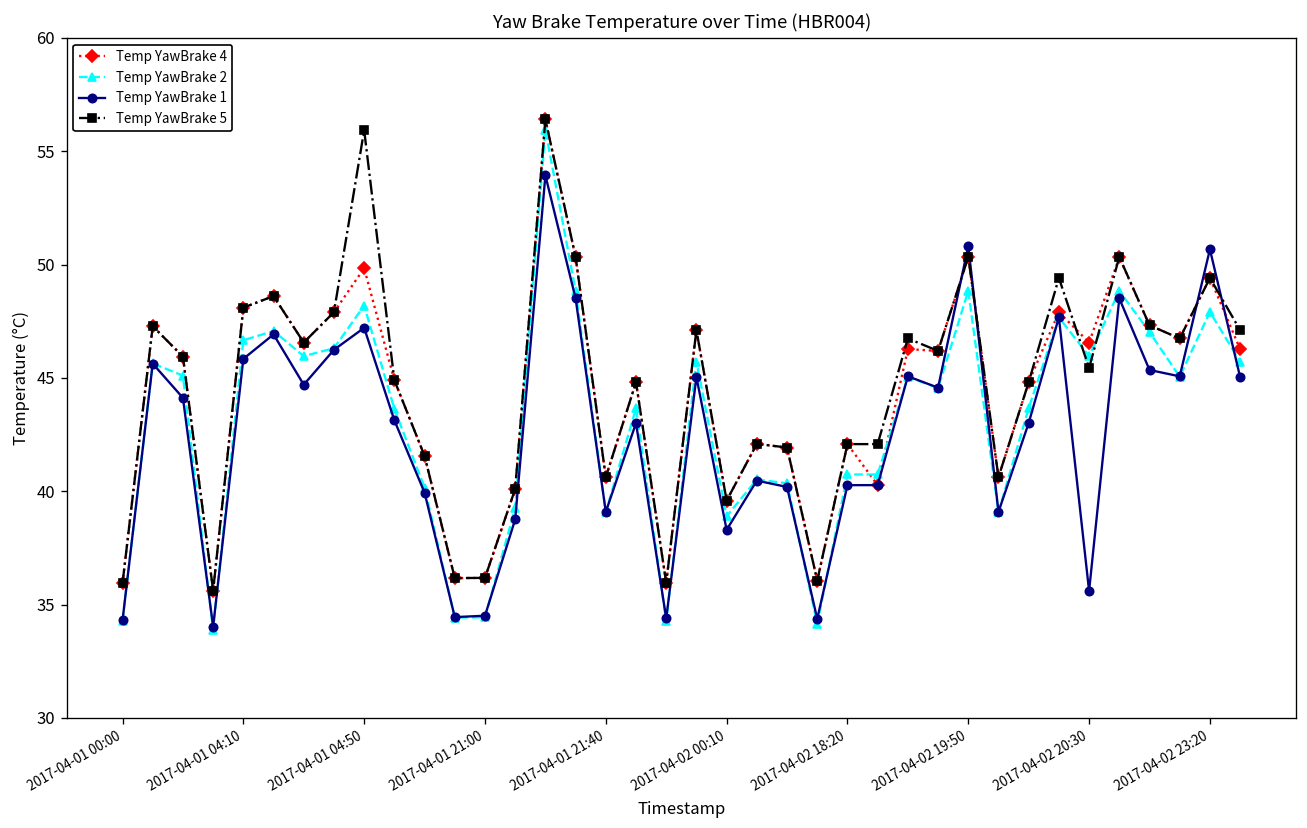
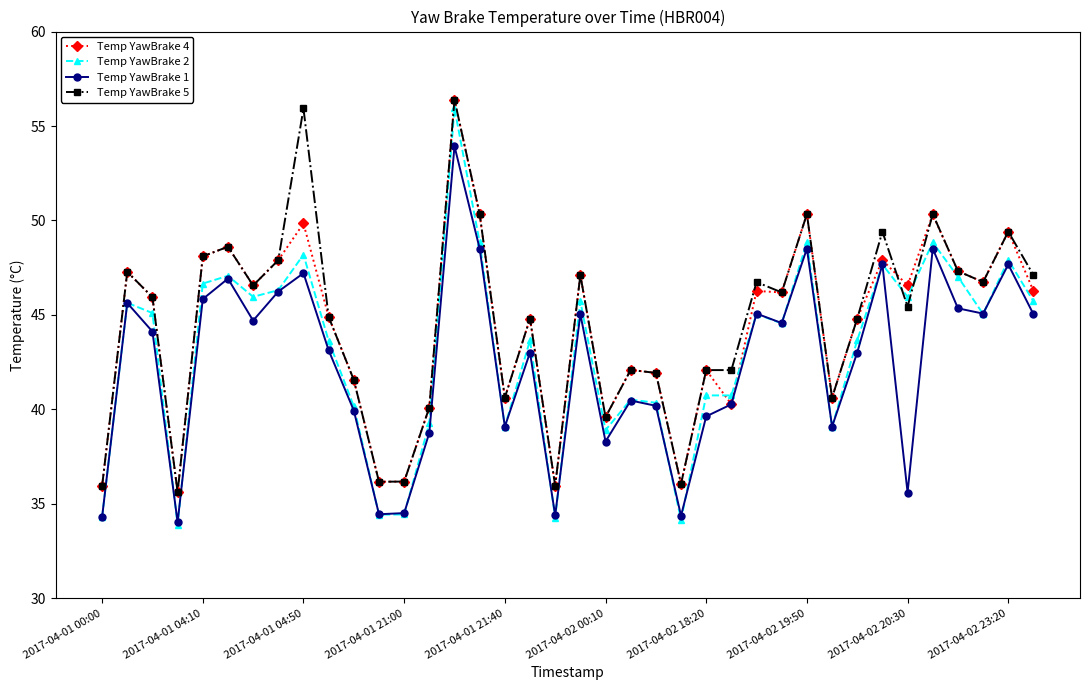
  {
    "Temp YawBrake 4": {
      "2017-04-01 04:50": 49.8,
      "2017-04-02 20:30": 46.6
    },
    "Temp YawBrake 2": {
      "2017-04-01 04:10": 46.7,
      "2017-04-01 04:50": 48.2,
      "2017-04-02 00:10": 38.9,
      "2017-04-02 18:20": 40.7,
      "2017-04-02 19:50": 48.8,
      "2017-04-02 20:30": 46.0,
      "2017-04-02 23:20": 47.9
    },
    "Temp YawBrake 1": {
      "2017-04-01 04:10": 45.8,
      "2017-04-01 04:50": 47.2,
      "2017-04-02 00:10": 38.3,
-     "2017-04-02 18:20": 40.3,
-     "2017-04-02 19:50": 50.8,
+     "2017-04-02 18:20": 39.6,
+     "2017-04-02 19:50": 48.5,
      "2017-04-02 20:30": 35.6,
-     "2017-04-02 23:20": 50.7
+     "2017-04-02 23:20": 47.7
    },
    "Temp YawBrake 5": {
      "2017-04-01 04:50": 55.9,
      "2017-04-02 20:30": 45.4
    }
  }
